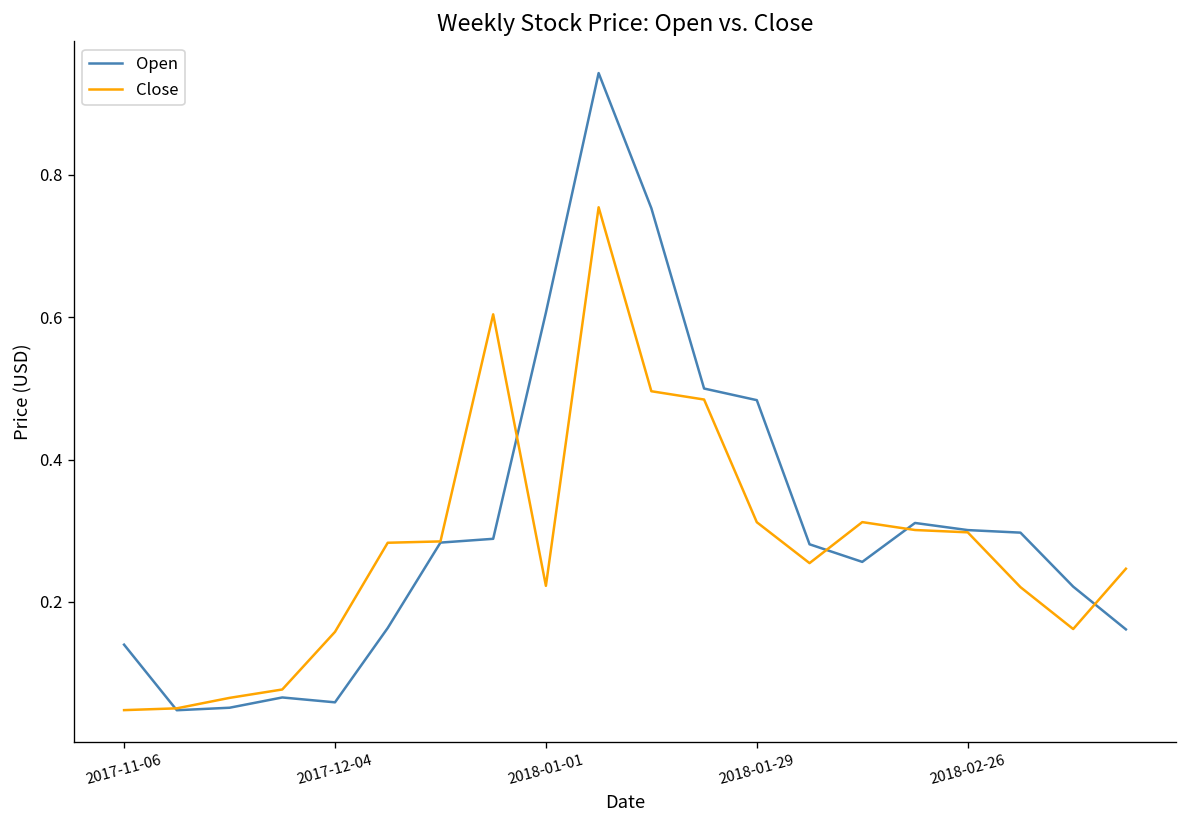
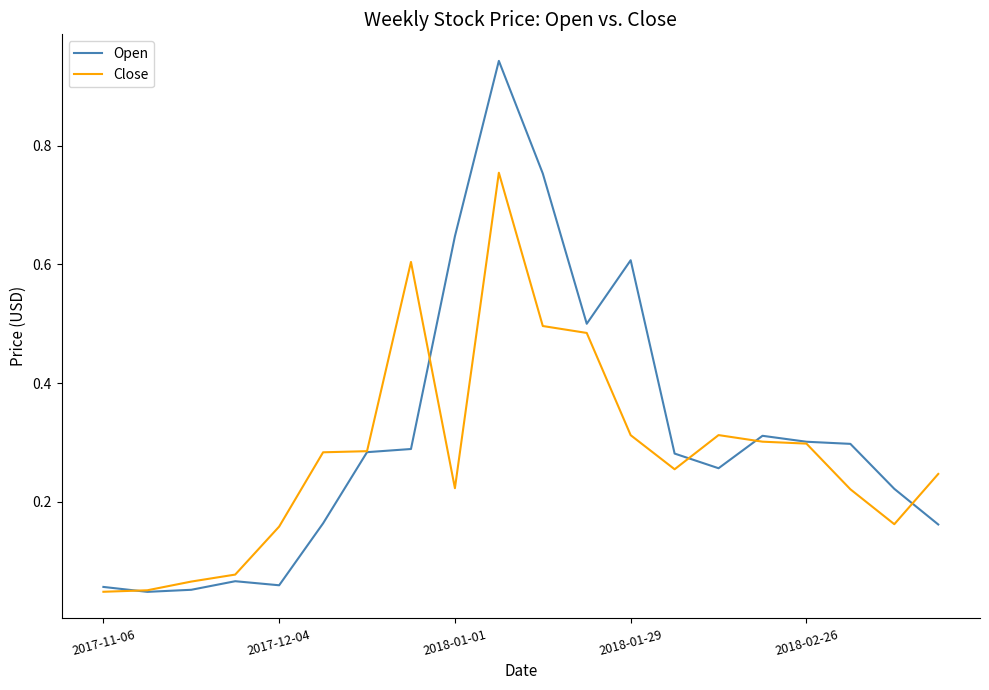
  {
    "Open": {
-     "2017-11-06": 0.14,
+     "2017-11-06": 0.06,
      "2017-12-04": 0.06,
-     "2018-01-01": 0.61,
-     "2018-01-29": 0.48
+     "2018-01-01": 0.65,
+     "2018-01-29": 0.61
    },
    "Close": {
      "2017-11-06": 0.05,
      "2017-12-04": 0.16,
      "2018-01-01": 0.22,
      "2018-01-29": 0.31
    }
  }
